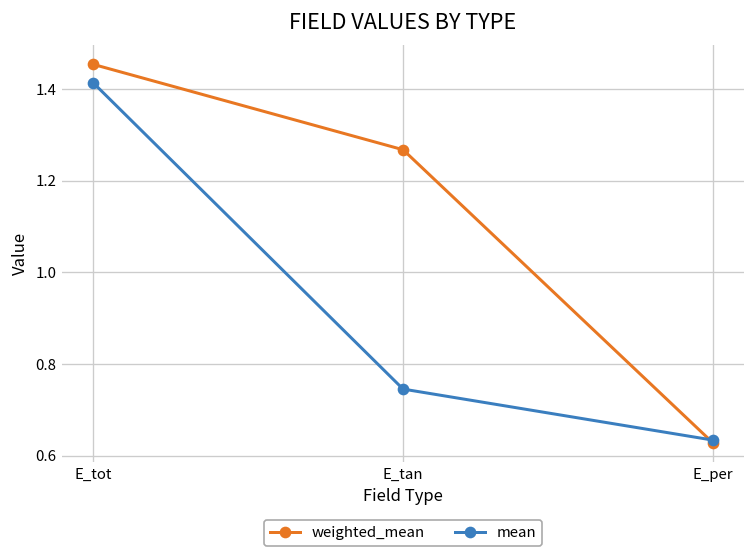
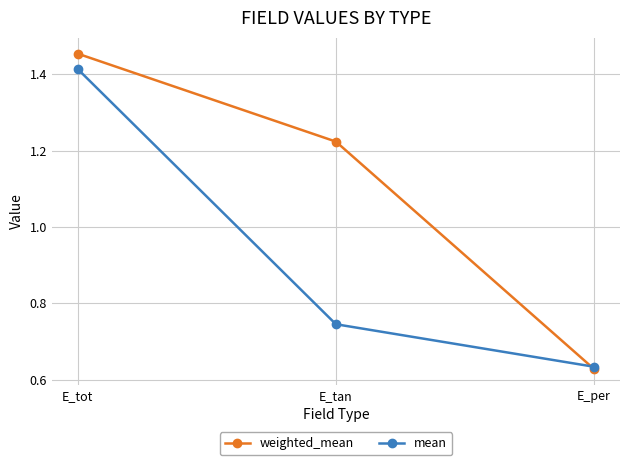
  {
    "weighted_mean": {
      "E_tot": 1.45,
-     "E_tan": 1.27
+     "E_tan": 1.22
    },
    "mean": {
      "E_tot": 1.41,
      "E_tan": 0.75
    }
  }
